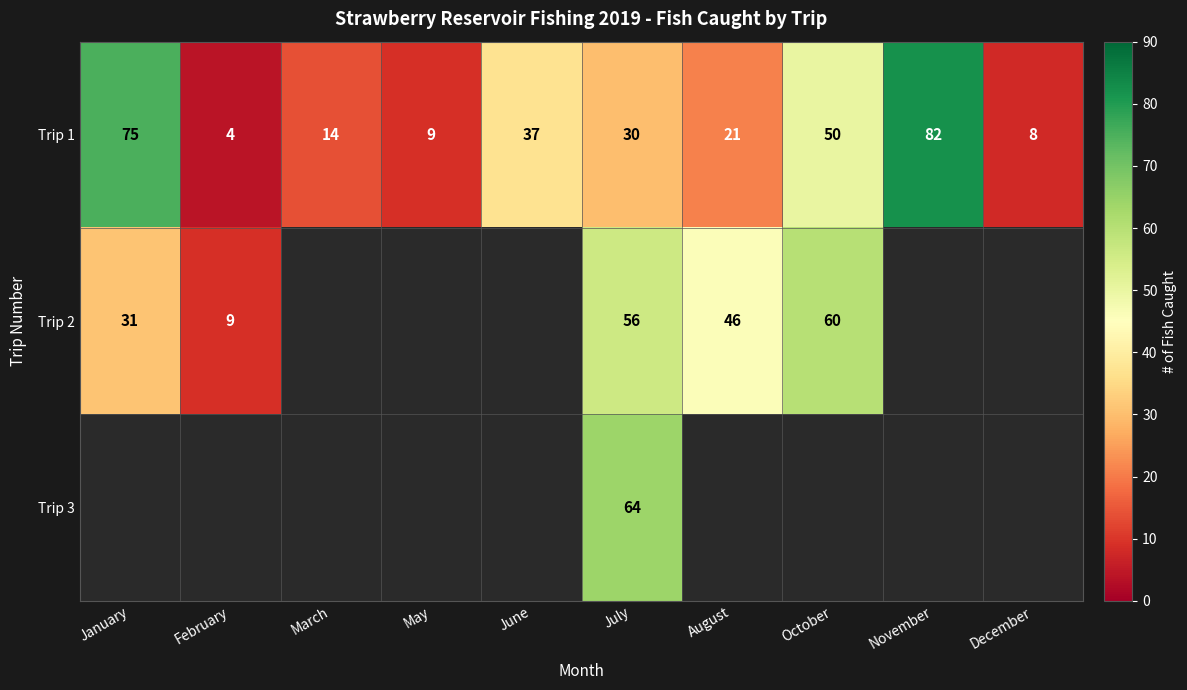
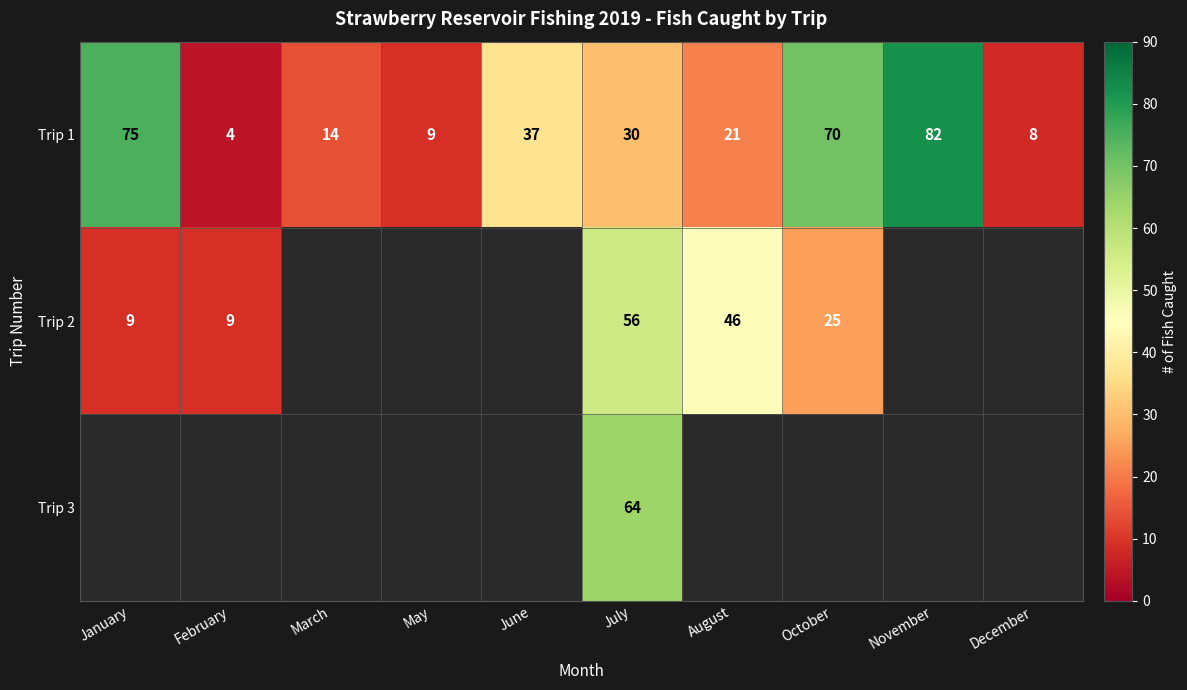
  {
    "Trip 1": {
      "January": 75,
      "February": 4,
      "March": 14,
      "May": 9,
      "June": 37,
      "July": 30,
      "August": 21,
-     "October": 50,
+     "October": 70,
      "November": 82,
      "December": 8
    },
    "Trip 2": {
-     "January": 31,
+     "January": 9,
      "February": 9,
      "July": 56,
      "August": 46,
-     "October": 60
+     "October": 25
    },
    "Trip 3": {
      "July": 64
    }
  }
